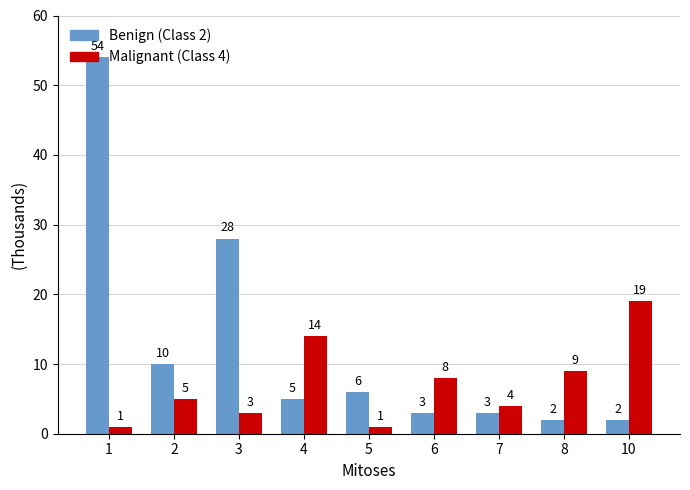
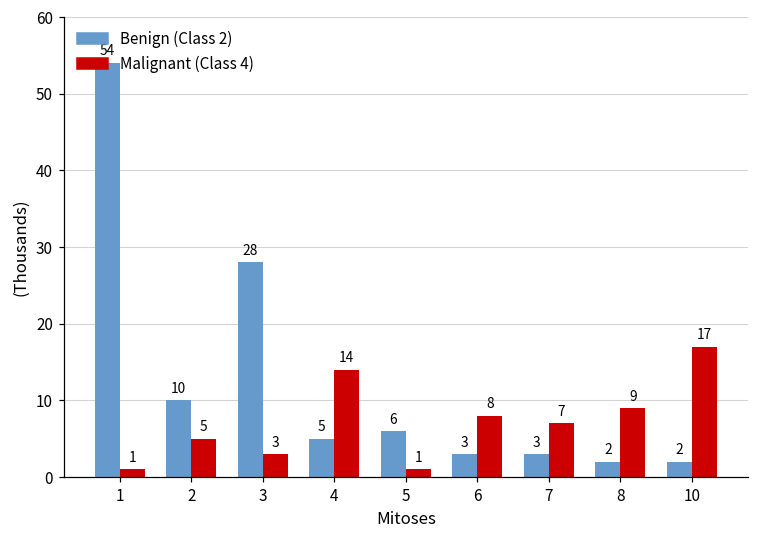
  {
    "Benign (Class 2)": {
      "1": 54,
      "2": 10,
      "3": 28,
      "4": 5,
      "5": 6,
      "6": 3,
      "7": 3,
      "8": 2,
      "10": 2
    },
    "Malignant (Class 4)": {
      "1": 1,
      "2": 5,
      "3": 3,
      "4": 14,
      "5": 1,
      "6": 8,
-     "7": 4,
+     "7": 7,
      "8": 9,
-     "10": 19
+     "10": 17
    }
  }
